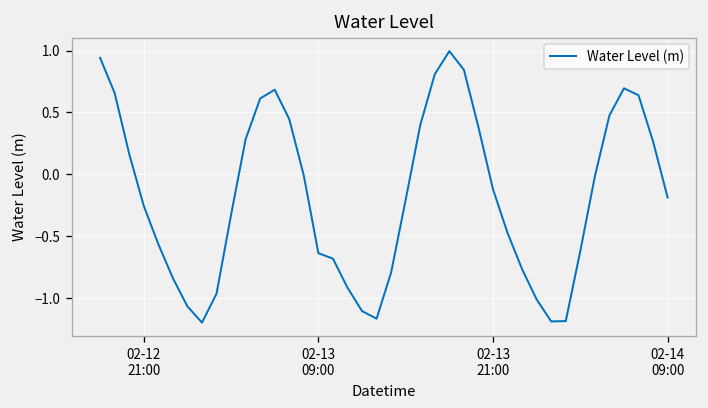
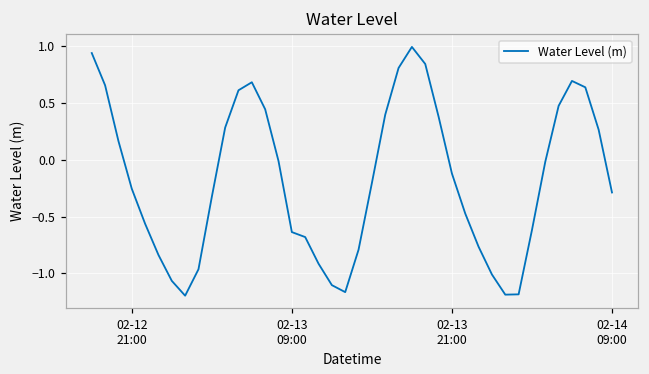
  {
    "02-12 21:00": -0.25,
    "02-13 09:00": -0.64,
    "02-13 21:00": -0.12,
-   "02-14 09:00": -0.19
+   "02-14 09:00": -0.29
  }
